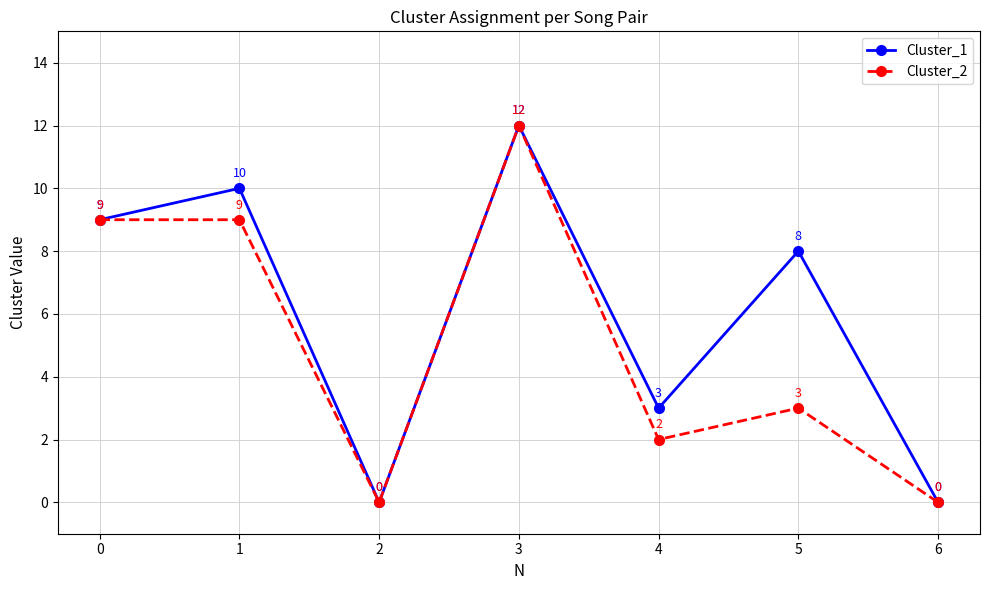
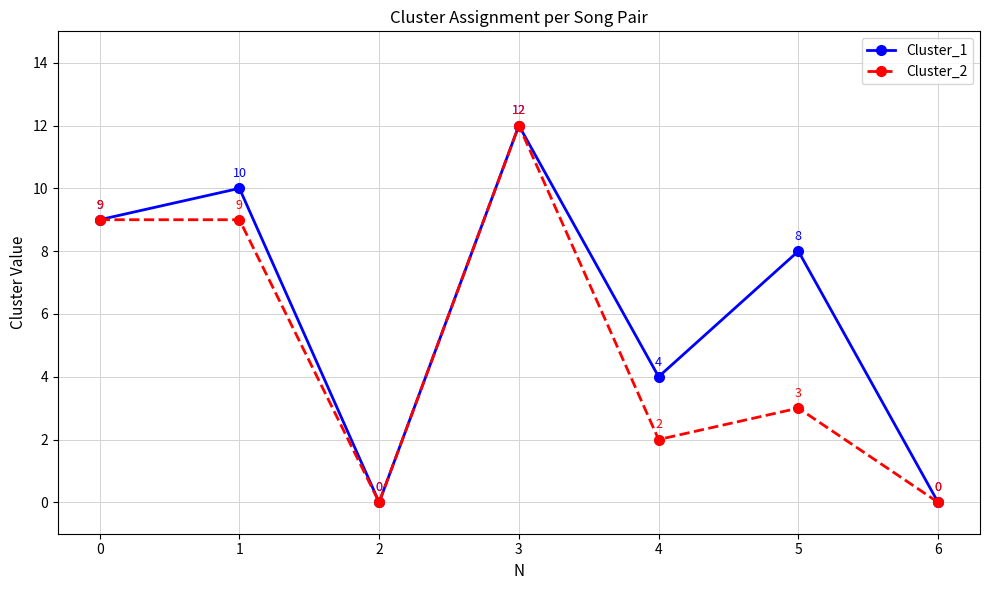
  {
    "Cluster_1": {
      "1": 10,
-     "4": 3,
+     "4": 4,
      "5": 8
    },
    "Cluster_2": {
      "1": 9,
      "4": 2,
      "5": 3
    }
  }
